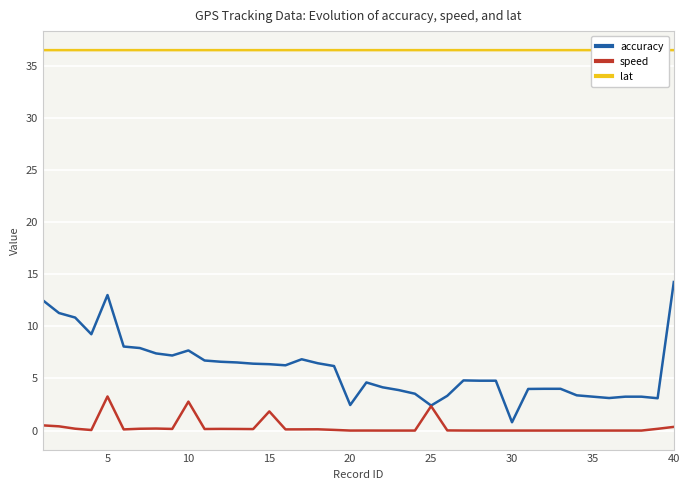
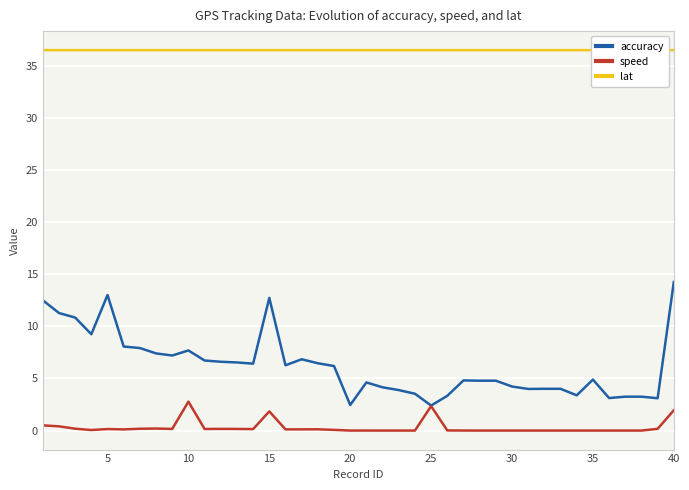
  {
    "accuracy": {
      "5": 13.0,
      "10": 7.7,
-     "15": 6.4,
+     "15": 12.7,
      "20": 2.5,
-     "30": 0.8,
-     "35": 3.3,
+     "30": 4.2,
+     "35": 4.9,
      "40": 14.3
    },
    "speed": {
-     "5": 3.3,
+     "5": 0.1,
      "10": 2.8,
      "15": 1.8,
      "20": 0.0,
      "30": 0.0,
      "35": 0.0,
-     "40": 0.4
+     "40": 1.9
    },
    "lat": {
      "5": 36.5,
      "10": 36.5,
      "15": 36.5,
      "20": 36.5,
      "25": 36.5,
      "30": 36.5,
      "40": 36.5
    }
  }
